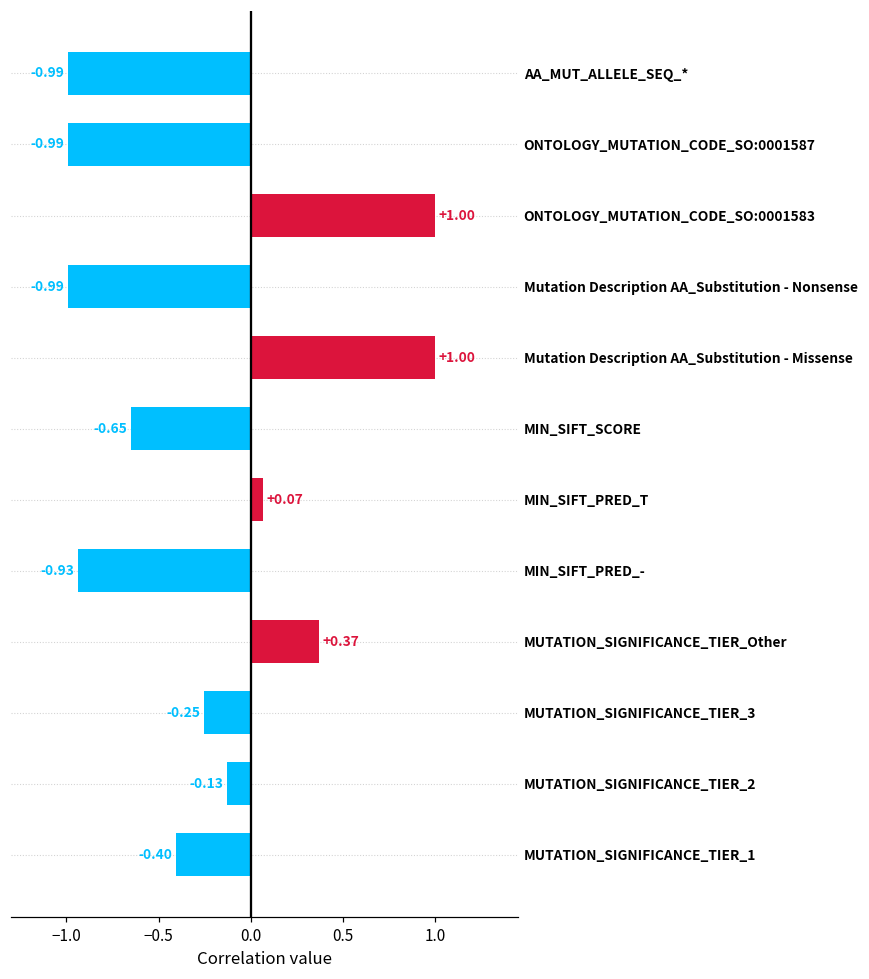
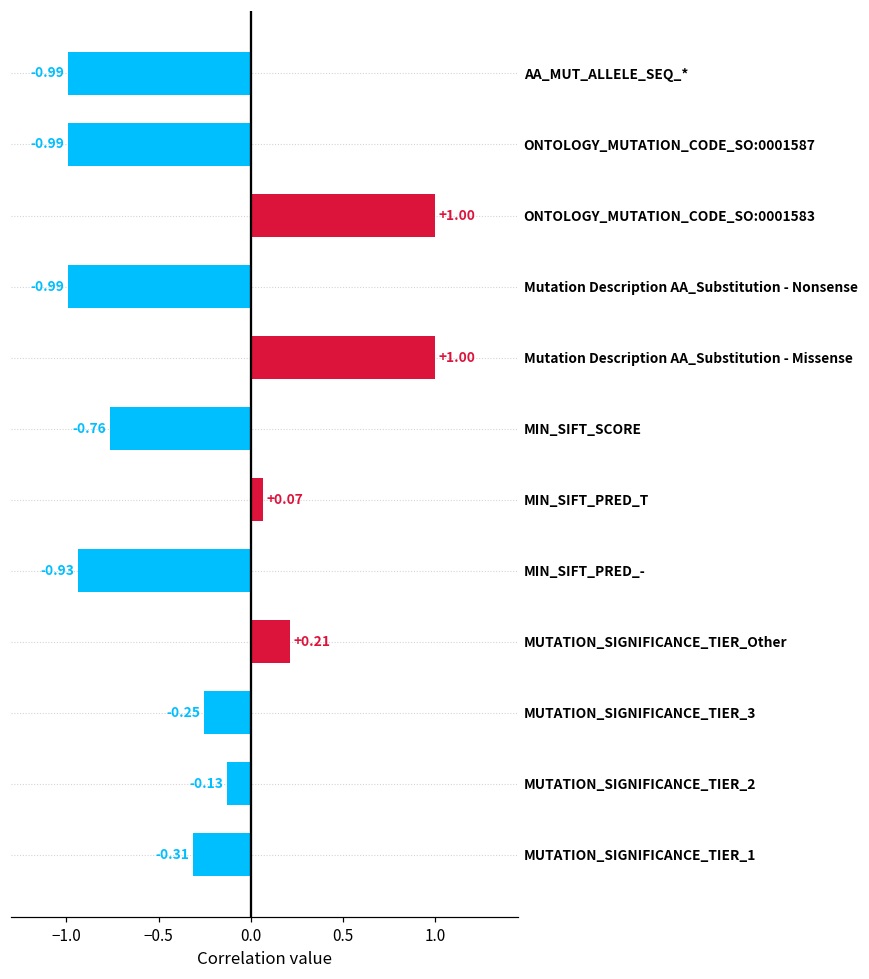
  {
    "AA_MUT_ALLELE_SEQ_*": "-0.99",
    "ONTOLOGY_MUTATION_CODE_SO:0001587": "-0.99",
    "ONTOLOGY_MUTATION_CODE_SO:0001583": "+1.00",
    "Mutation Description AA_Substitution - Nonsense": "-0.99",
    "Mutation Description AA_Substitution - Missense": "+1.00",
-   "MIN_SIFT_SCORE": "-0.65",
+   "MIN_SIFT_SCORE": "-0.76",
    "MIN_SIFT_PRED_T": "+0.07",
    "MIN_SIFT_PRED_-": "-0.93",
-   "MUTATION_SIGNIFICANCE_TIER_Other": "+0.37",
+   "MUTATION_SIGNIFICANCE_TIER_Other": "+0.21",
    "MUTATION_SIGNIFICANCE_TIER_3": "-0.25",
    "MUTATION_SIGNIFICANCE_TIER_2": "-0.13",
-   "MUTATION_SIGNIFICANCE_TIER_1": "-0.40"
+   "MUTATION_SIGNIFICANCE_TIER_1": "-0.31"
  }
